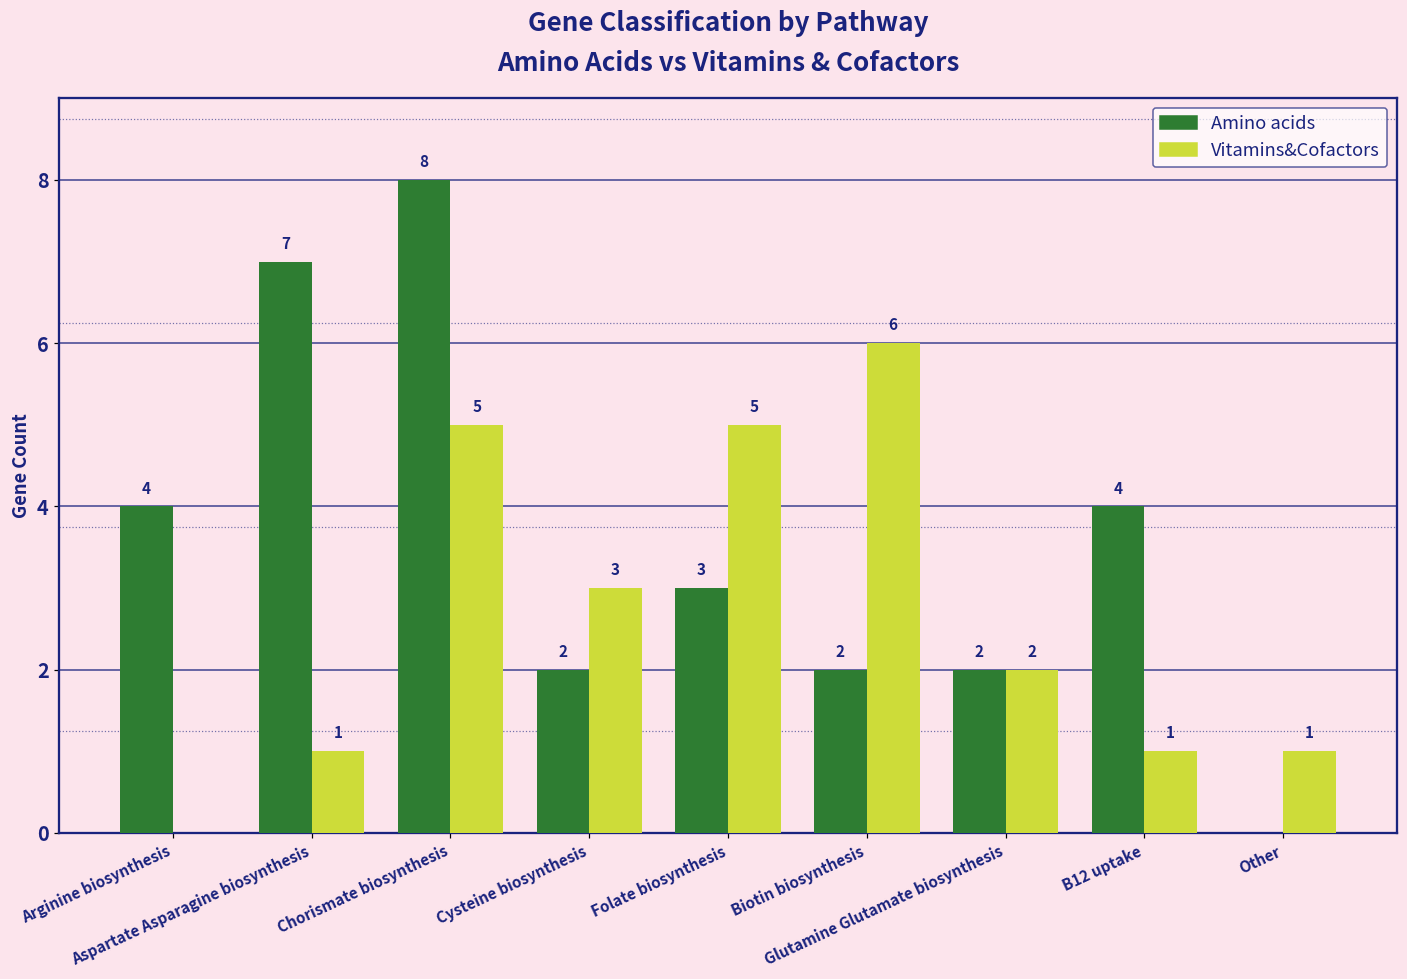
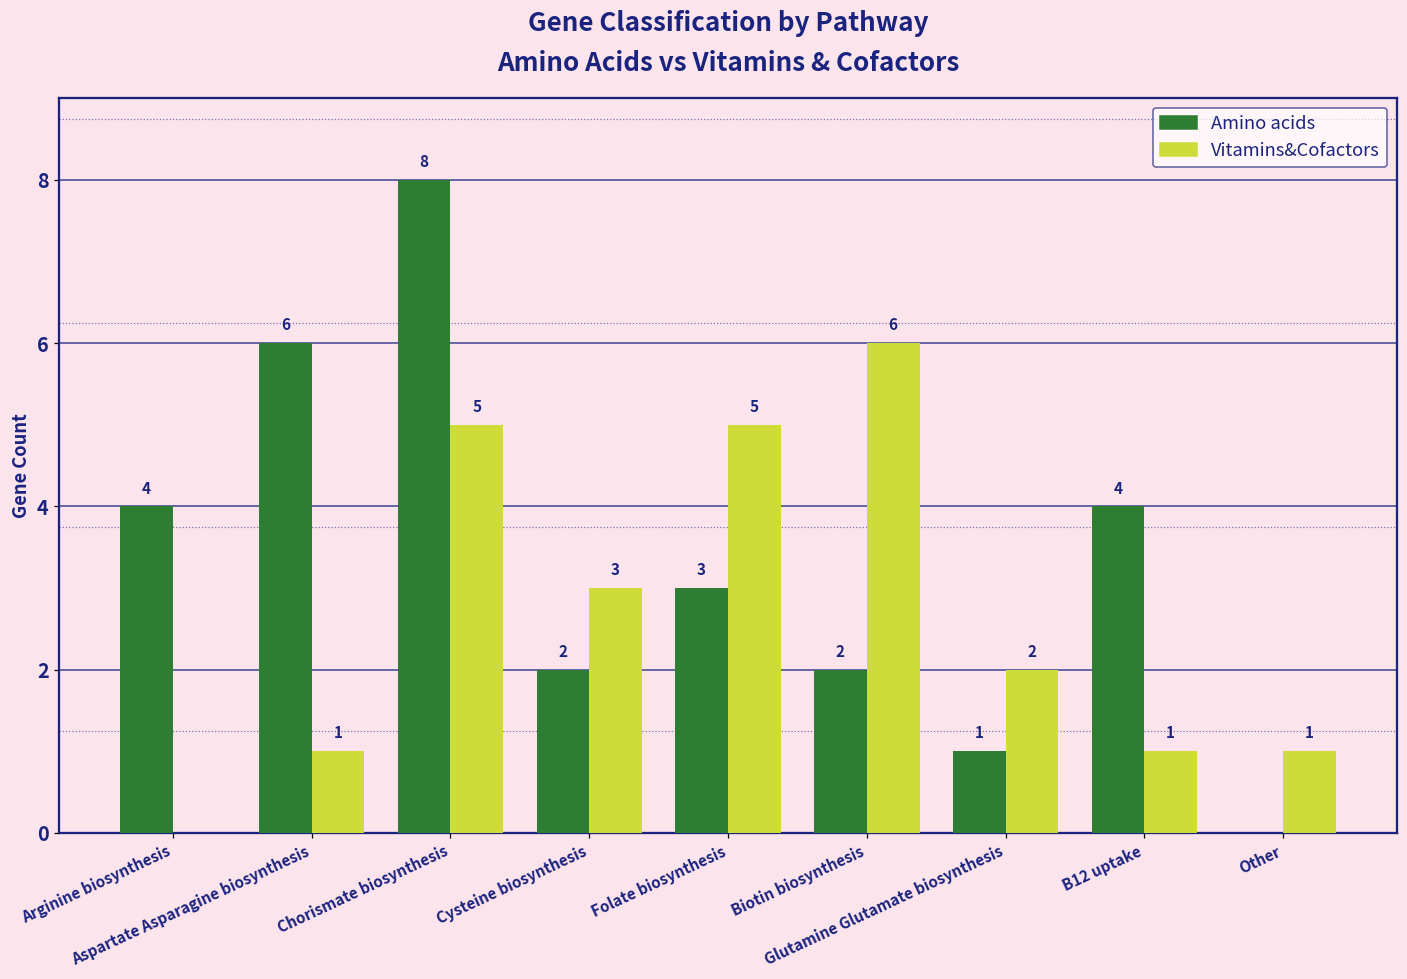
  {
    "Amino acids": {
      "Arginine biosynthesis": 4,
-     "Aspartate Asparagine biosynthesis": 7,
+     "Aspartate Asparagine biosynthesis": 6,
      "Chorismate biosynthesis": 8,
      "Cysteine biosynthesis": 2,
      "Folate biosynthesis": 3,
      "Biotin biosynthesis": 2,
-     "Glutamine Glutamate biosynthesis": 2,
+     "Glutamine Glutamate biosynthesis": 1,
      "B12 uptake": 4
    },
    "Vitamins&Cofactors": {
      "Aspartate Asparagine biosynthesis": 1,
      "Chorismate biosynthesis": 5,
      "Cysteine biosynthesis": 3,
      "Folate biosynthesis": 5,
      "Biotin biosynthesis": 6,
      "Glutamine Glutamate biosynthesis": 2,
      "B12 uptake": 1,
      "Other": 1
    }
  }
